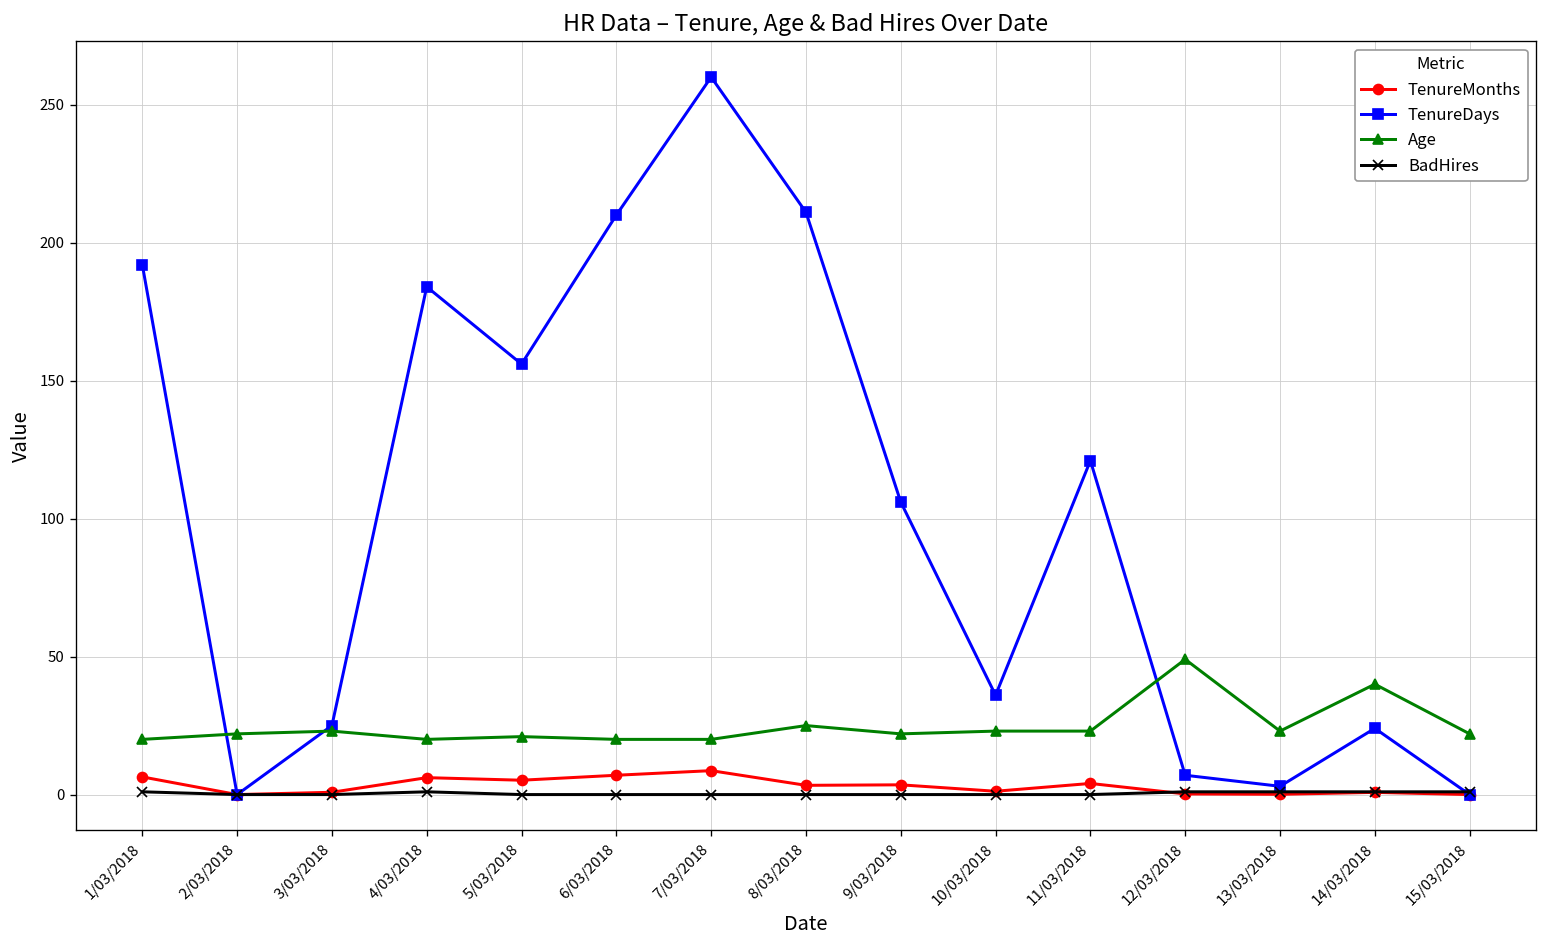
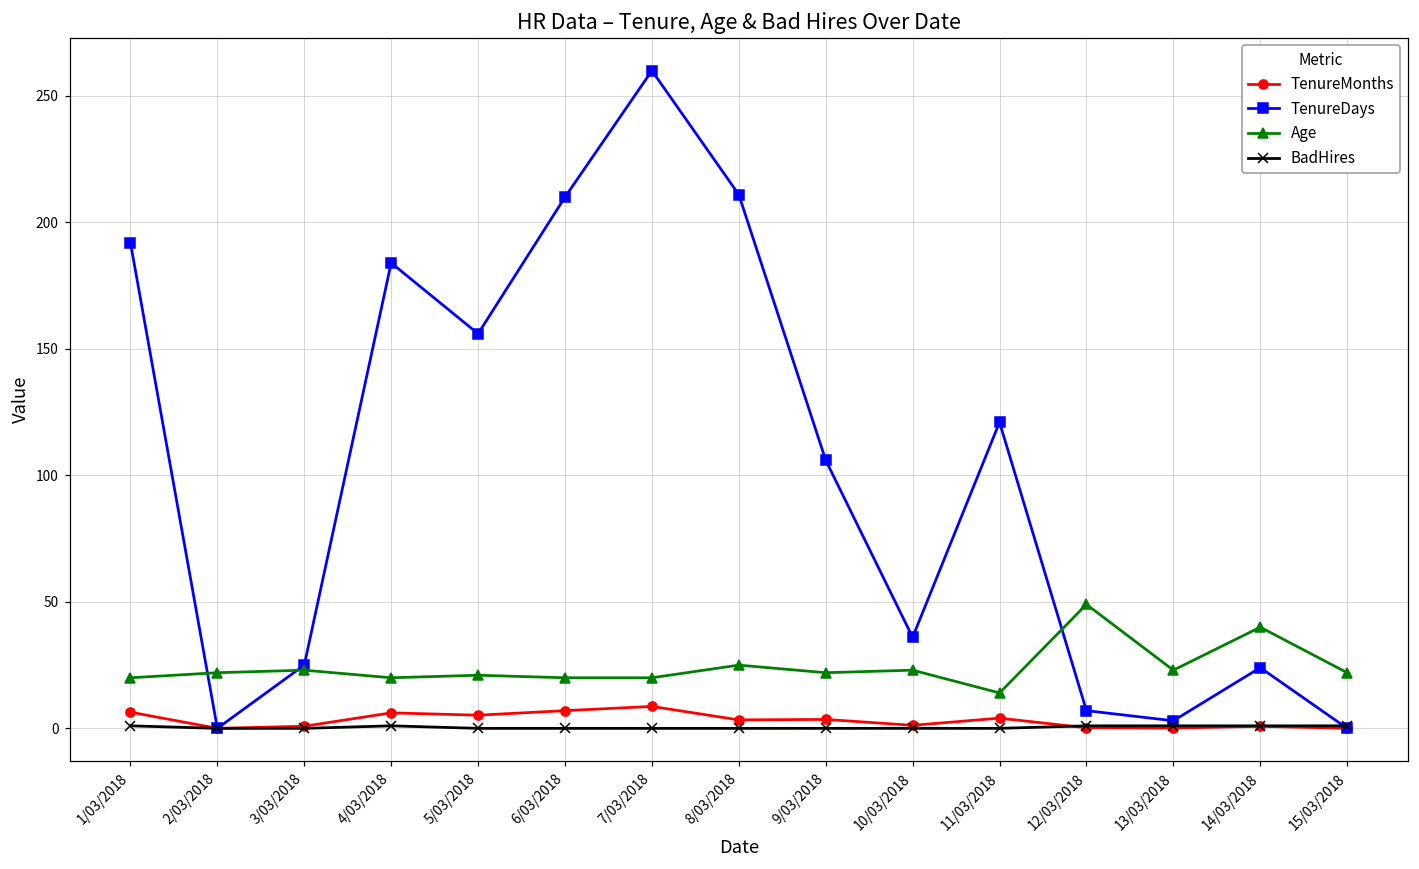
  {
    "TenureMonths": {
      "1/03/2018": 6,
      "4/03/2018": 6,
      "5/03/2018": 5,
      "6/03/2018": 7,
      "7/03/2018": 9,
      "8/03/2018": 3,
      "9/03/2018": 4,
      "10/03/2018": 1,
      "11/03/2018": 4
    },
    "TenureDays": {
      "1/03/2018": 192,
      "3/03/2018": 25,
      "4/03/2018": 184,
      "5/03/2018": 156,
      "6/03/2018": 210,
      "7/03/2018": 260,
      "8/03/2018": 211,
      "9/03/2018": 106,
      "10/03/2018": 36,
      "11/03/2018": 121,
      "12/03/2018": 7,
      "13/03/2018": 3,
      "14/03/2018": 24
    },
    "Age": {
      "1/03/2018": 20,
      "2/03/2018": 22,
      "3/03/2018": 23,
      "4/03/2018": 20,
      "5/03/2018": 21,
      "6/03/2018": 20,
      "7/03/2018": 20,
      "8/03/2018": 25,
      "9/03/2018": 22,
      "10/03/2018": 23,
-     "11/03/2018": 23,
+     "11/03/2018": 14,
      "12/03/2018": 49,
      "13/03/2018": 23,
      "14/03/2018": 40,
      "15/03/2018": 22
    },
    "BadHires": {
      "1/03/2018": 1,
      "4/03/2018": 1,
      "5/03/2018": 0,
      "6/03/2018": 0,
      "7/03/2018": 0,
      "8/03/2018": 0,
      "9/03/2018": 0,
      "10/03/2018": 0,
      "11/03/2018": 0
    }
  }
